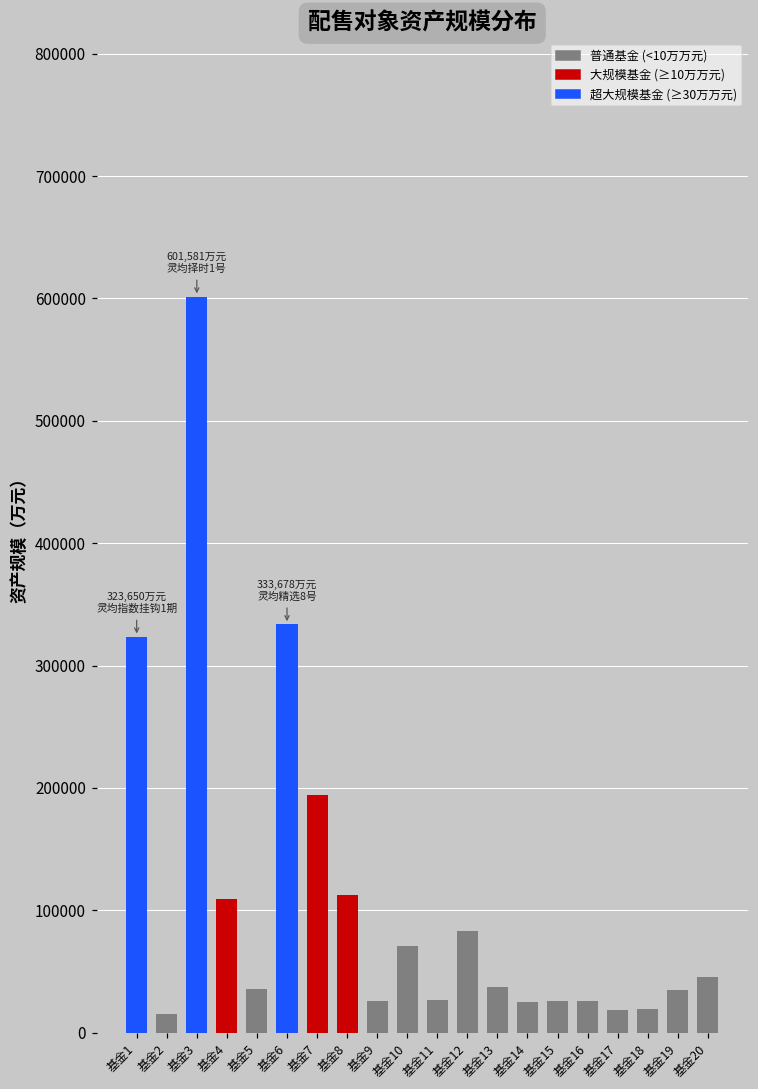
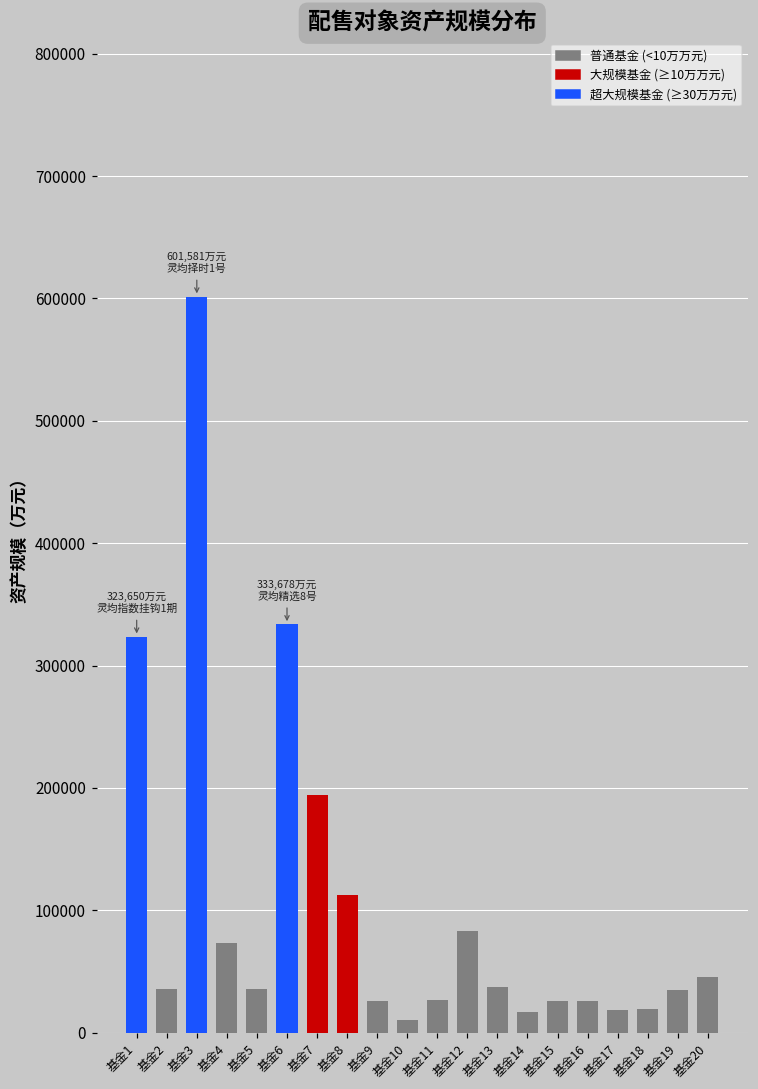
  {
-   "基金2": 15000,
-   "基金4": 109000,
+   "基金2": 35000,
+   "基金4": 73000,
    "基金5": 36000,
    "基金7": 194000,
    "基金8": 113000,
    "基金9": 26000,
-   "基金10": 71000,
+   "基金10": 10000,
    "基金11": 27000,
    "基金12": 83000,
    "基金13": 37000,
-   "基金14": 25000,
+   "基金14": 17000,
    "基金15": 26000,
    "基金16": 26000,
    "基金17": 19000,
    "基金18": 19000,
    "基金19": 35000,
    "基金20": 46000
  }
